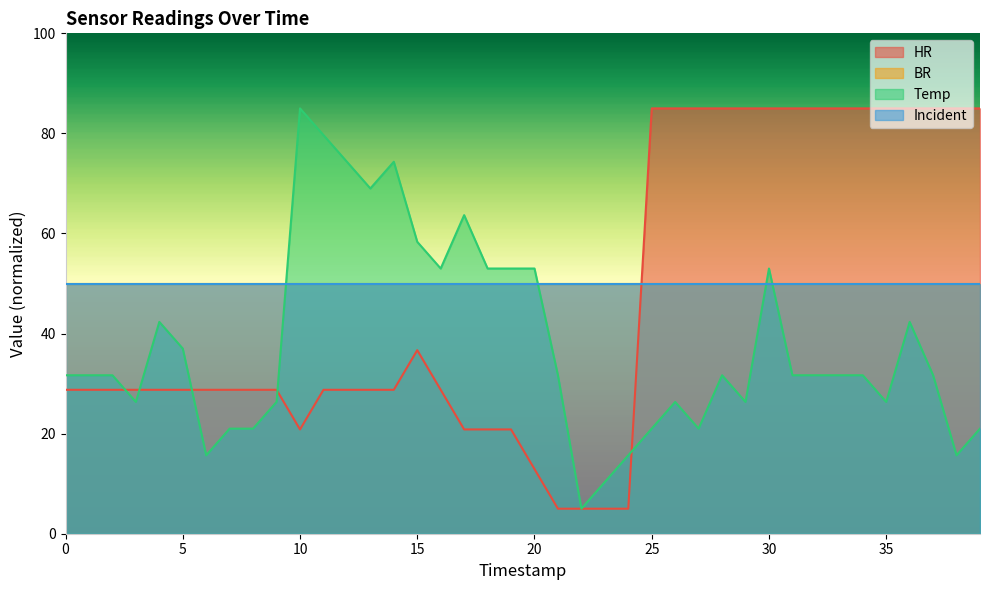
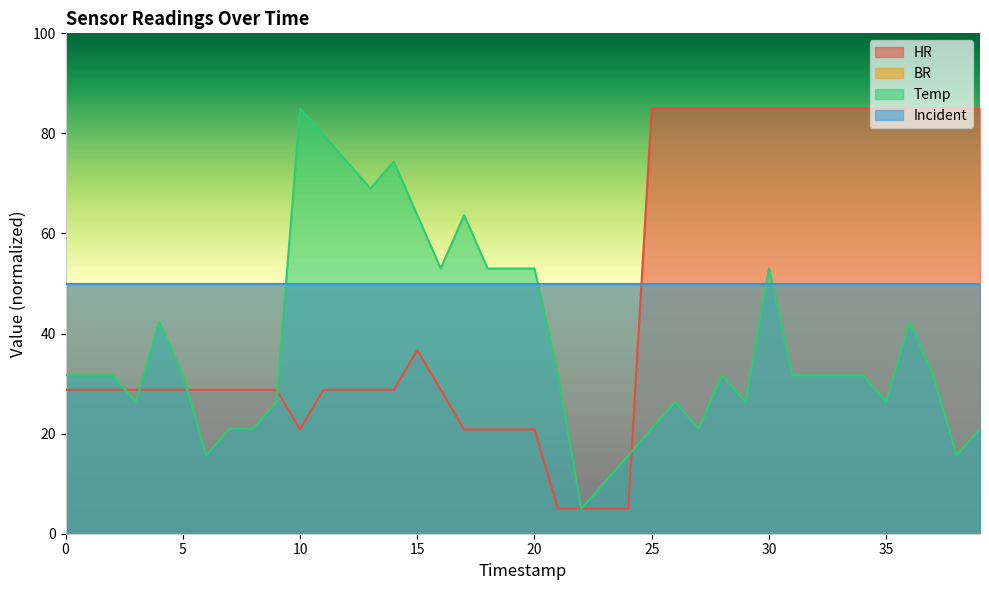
  {
    "HR": {
      "0": 29,
      "5": 29,
      "10": 21,
      "15": 37,
-     "20": 13,
+     "20": 21,
      "25": 85,
      "30": 85
    },
    "Incident": {
      "0": 50,
      "5": 50,
      "10": 50,
      "15": 50,
      "20": 50,
      "25": 50,
      "30": 50,
      "35": 50
    },
    "Temp": {
      "0": 32,
-     "5": 37,
+     "5": 32,
      "10": 85,
-     "15": 58,
+     "15": 64,
      "20": 53,
      "25": 21,
      "30": 53,
      "35": 26
    }
  }
